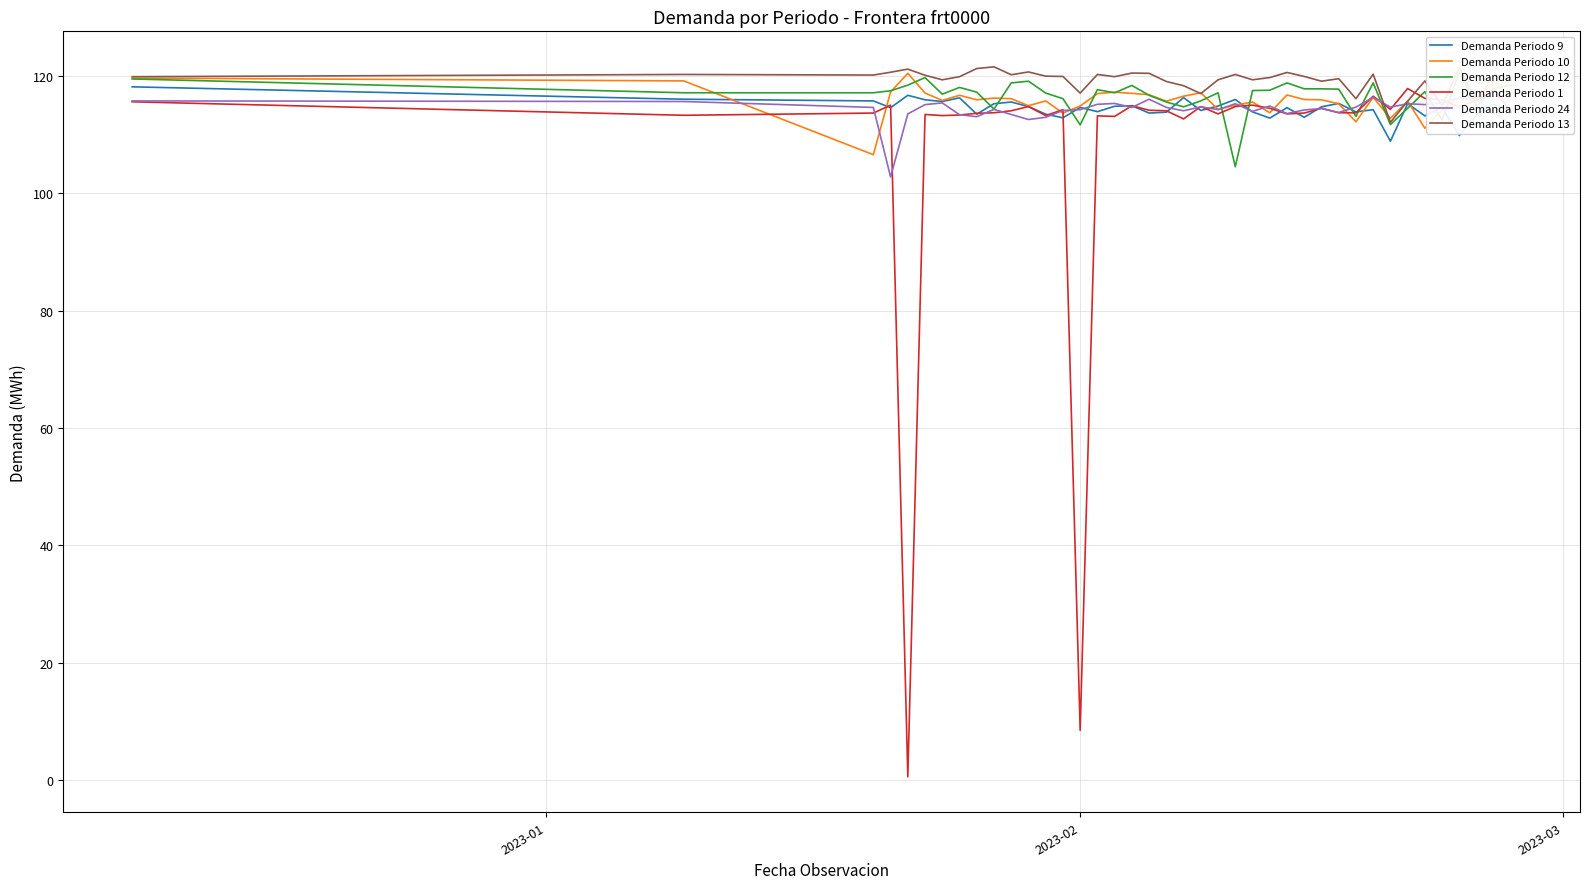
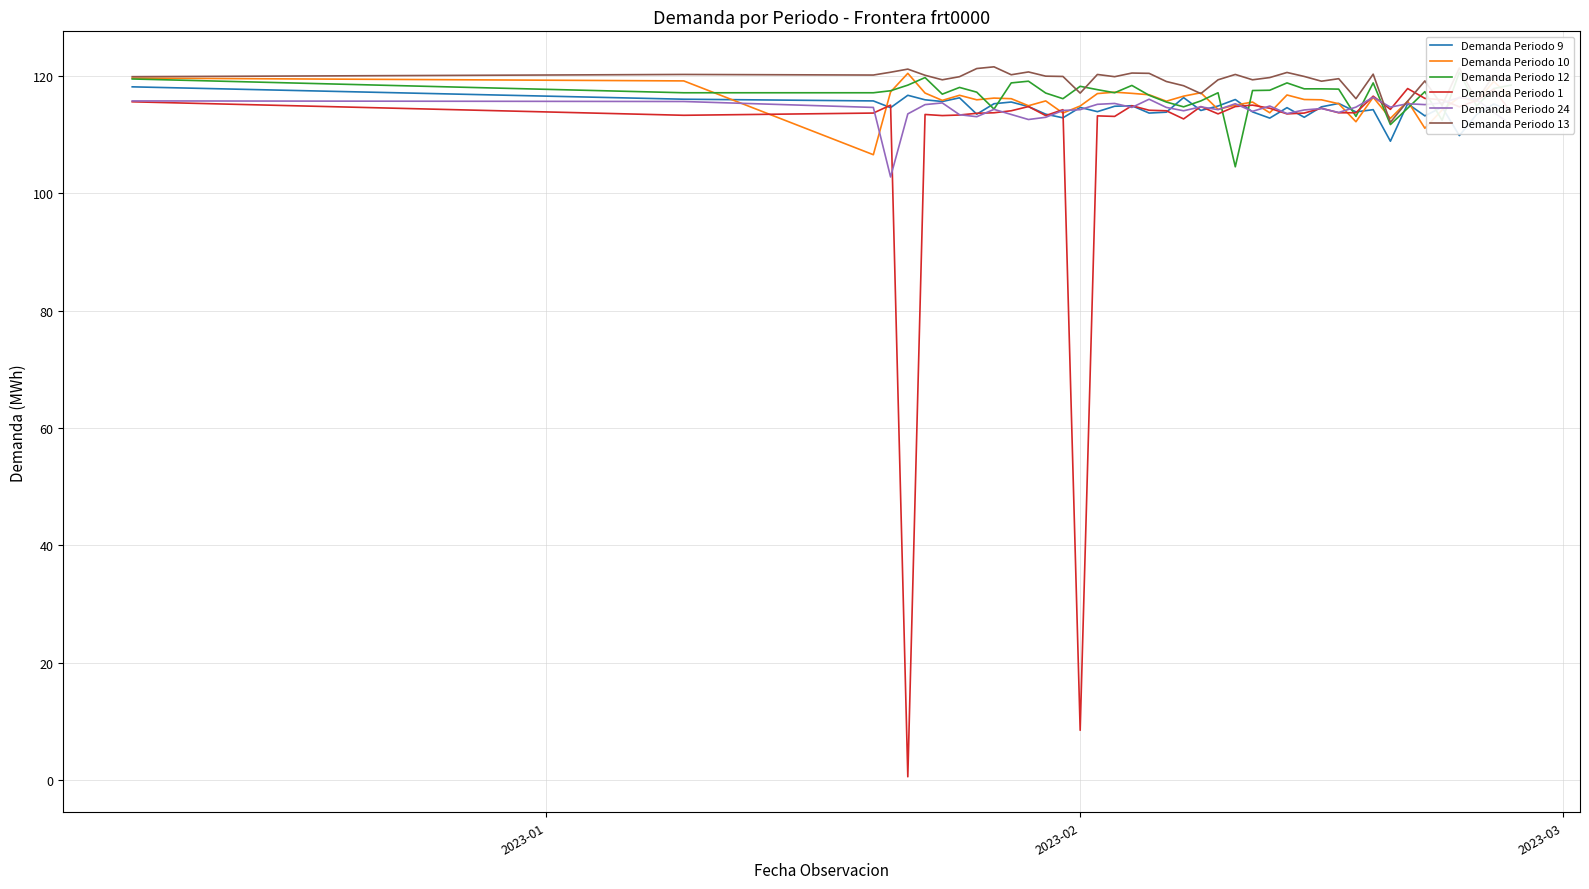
  {
    "Demanda Periodo 12": {
-     "2023-02": 112
+     "2023-02": 118
    },
    "Demanda Periodo 1": {
      "2023-02": 8
    },
    "Demanda Periodo 13": {
      "2023-02": 117
    }
  }
